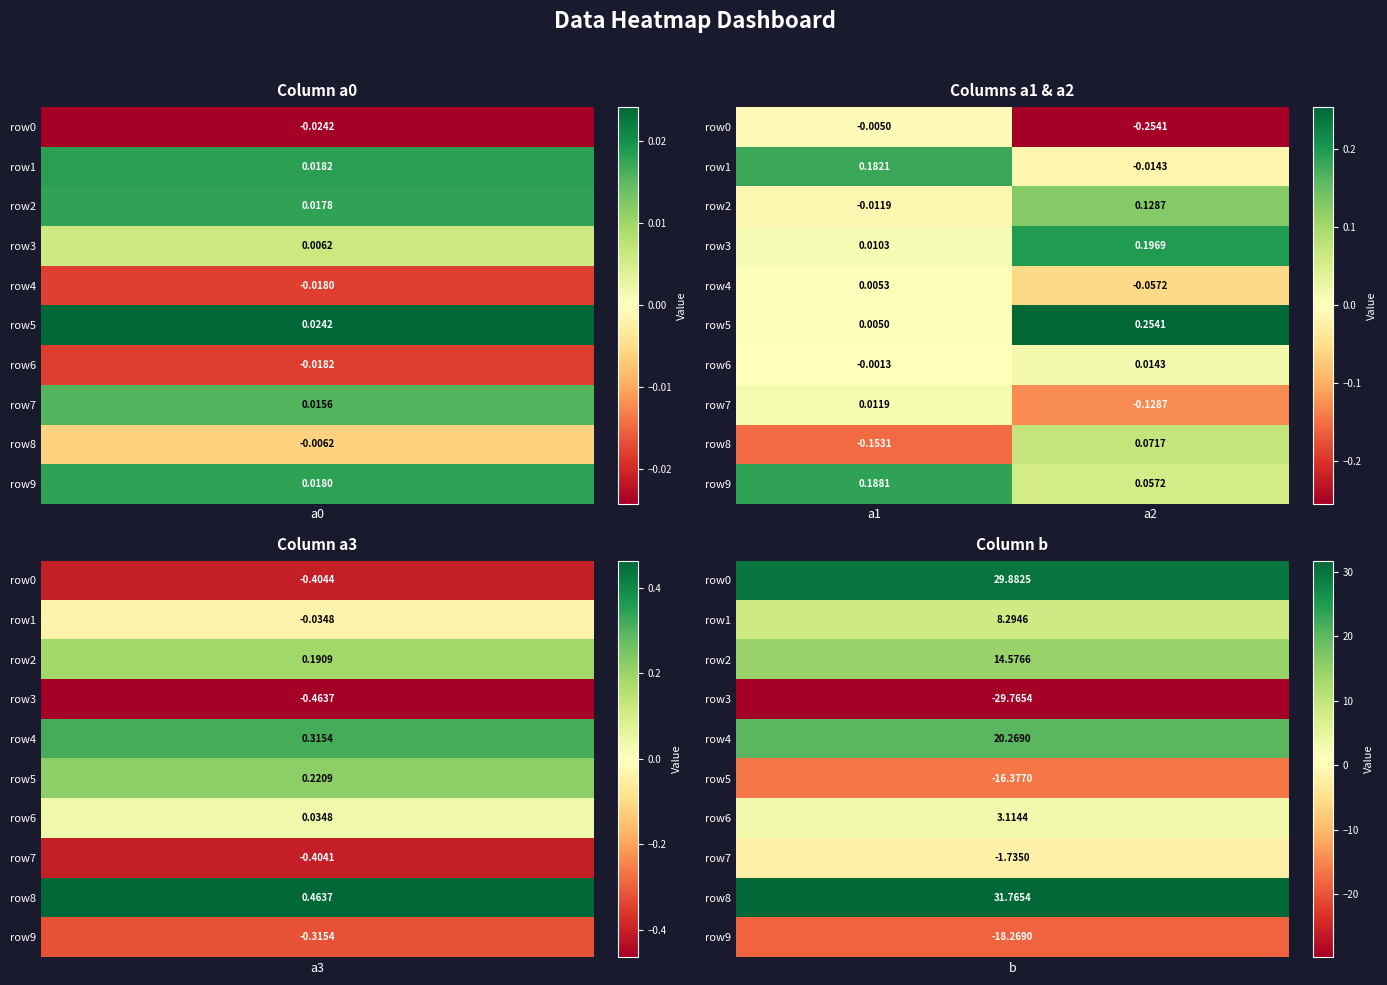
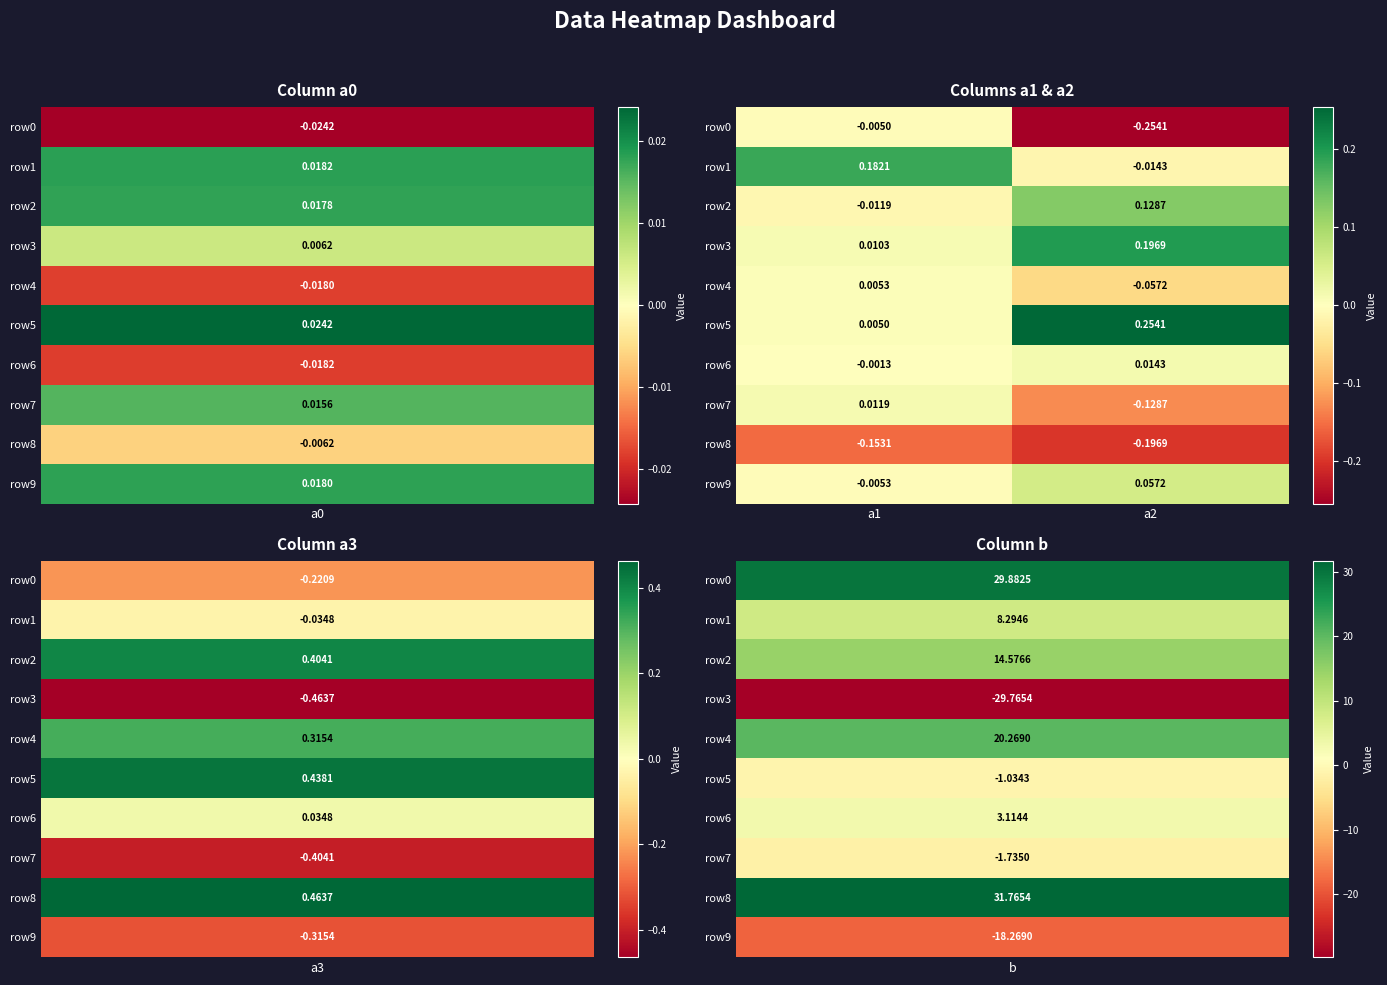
  {
    "Column a0": {
      "row0": {
        "a0": -0.0242
      },
      "row1": {
        "a0": 0.0182
      },
      "row2": {
        "a0": 0.0178
      },
      "row3": {
        "a0": 0.0062
      },
      "row4": {
        "a0": -0.0180
      },
      "row5": {
        "a0": 0.0242
      },
      "row6": {
        "a0": -0.0182
      },
      "row7": {
        "a0": 0.0156
      },
      "row8": {
        "a0": -0.0062
      },
      "row9": {
        "a0": 0.0180
      }
    },
    "Columns a1 & a2": {
      "row0": {
        "a1": -0.0050,
        "a2": -0.2541
      },
      "row1": {
        "a1": 0.1821,
        "a2": -0.0143
      },
      "row2": {
        "a1": -0.0119,
        "a2": 0.1287
      },
      "row3": {
        "a1": 0.0103,
        "a2": 0.1969
      },
      "row4": {
        "a1": 0.0053,
        "a2": -0.0572
      },
      "row5": {
        "a1": 0.0050,
        "a2": 0.2541
      },
      "row6": {
        "a1": -0.0013,
        "a2": 0.0143
      },
      "row7": {
        "a1": 0.0119,
        "a2": -0.1287
      },
      "row8": {
        "a1": -0.1531,
-       "a2": 0.0717
+       "a2": -0.1969
      },
      "row9": {
-       "a1": 0.1881,
+       "a1": -0.0053,
        "a2": 0.0572
      }
    },
    "Column a3": {
      "row0": {
-       "a3": -0.4044
+       "a3": -0.2209
      },
      "row1": {
        "a3": -0.0348
      },
      "row2": {
-       "a3": 0.1909
+       "a3": 0.4041
      },
      "row3": {
        "a3": -0.4637
      },
      "row4": {
        "a3": 0.3154
      },
      "row5": {
-       "a3": 0.2209
+       "a3": 0.4381
      },
      "row6": {
        "a3": 0.0348
      },
      "row7": {
        "a3": -0.4041
      },
      "row8": {
        "a3": 0.4637
      },
      "row9": {
        "a3": -0.3154
      }
    },
    "Column b": {
      "row0": {
        "b": 29.8825
      },
      "row1": {
        "b": 8.2946
      },
      "row2": {
        "b": 14.5766
      },
      "row3": {
        "b": -29.7654
      },
      "row4": {
        "b": 20.2690
      },
      "row5": {
-       "b": -16.3770
+       "b": -1.0343
      },
      "row6": {
        "b": 3.1144
      },
      "row7": {
        "b": -1.7350
      },
      "row8": {
        "b": 31.7654
      },
      "row9": {
        "b": -18.2690
      }
    }
  }
